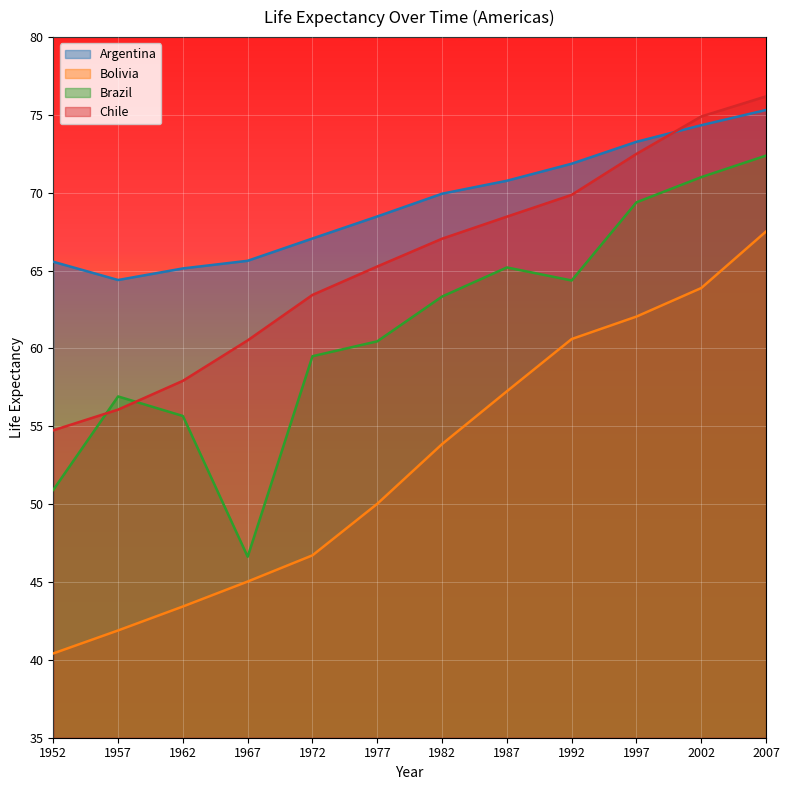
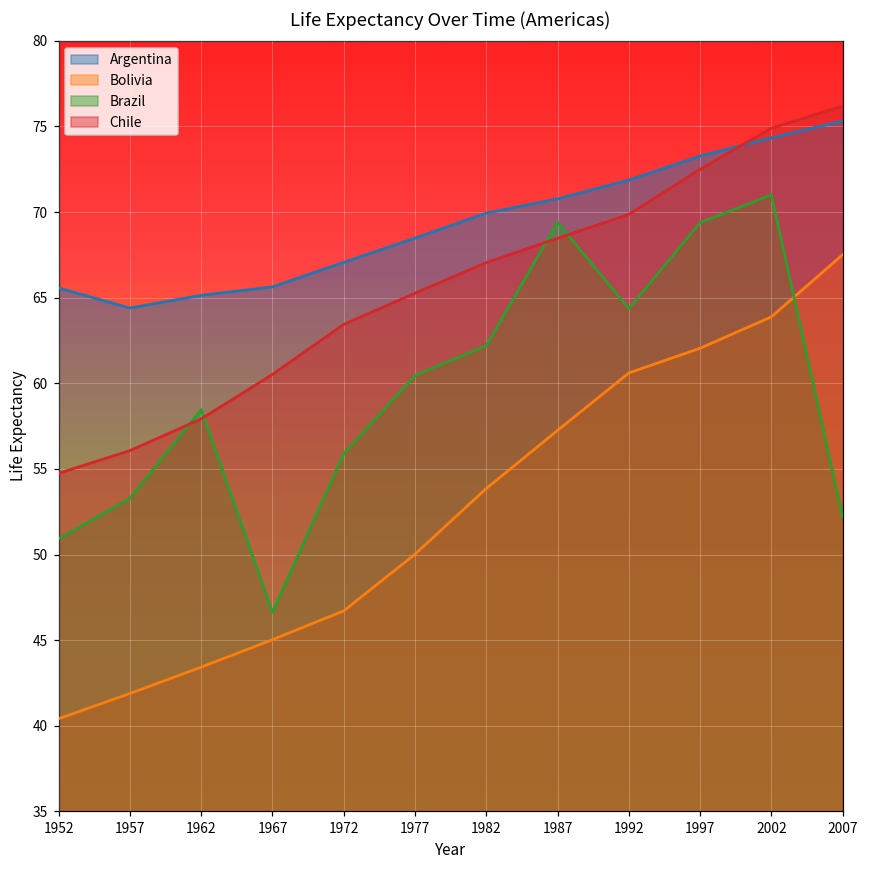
  {
    "Argentina": {
      "1952": 65.6,
      "1957": 64.4,
      "1962": 65.1,
      "1967": 65.6,
      "1972": 67.1,
      "1977": 68.5,
      "1982": 69.9,
      "1987": 70.8,
      "1992": 71.9,
      "1997": 73.3,
      "2002": 74.3,
      "2007": 75.3
    },
    "Bolivia": {
      "1952": 40.4,
      "1957": 41.9,
      "1962": 43.4,
      "1967": 45.0,
      "1972": 46.7,
      "1977": 50.0,
      "1982": 53.9,
      "1987": 57.3,
      "1992": 60.6,
      "1997": 62.1,
      "2002": 63.9,
      "2007": 67.5
    },
    "Brazil": {
      "1952": 50.9,
-     "1957": 56.9,
-     "1962": 55.7,
+     "1957": 53.3,
+     "1962": 58.5,
      "1967": 46.6,
-     "1972": 59.5,
+     "1972": 55.9,
      "1977": 60.5,
-     "1982": 63.3,
-     "1987": 65.2,
+     "1982": 62.2,
+     "1987": 69.4,
      "1992": 64.4,
      "1997": 69.4,
      "2002": 71.0,
-     "2007": 72.4
+     "2007": 52.2
    },
    "Chile": {
      "1952": 54.7,
      "1957": 56.1,
      "1962": 57.9,
      "1967": 60.5,
      "1972": 63.4,
      "1977": 65.3,
      "1982": 67.1,
      "1987": 68.5,
      "1992": 69.9,
      "1997": 72.5,
      "2002": 74.9,
      "2007": 76.2
    }
  }
